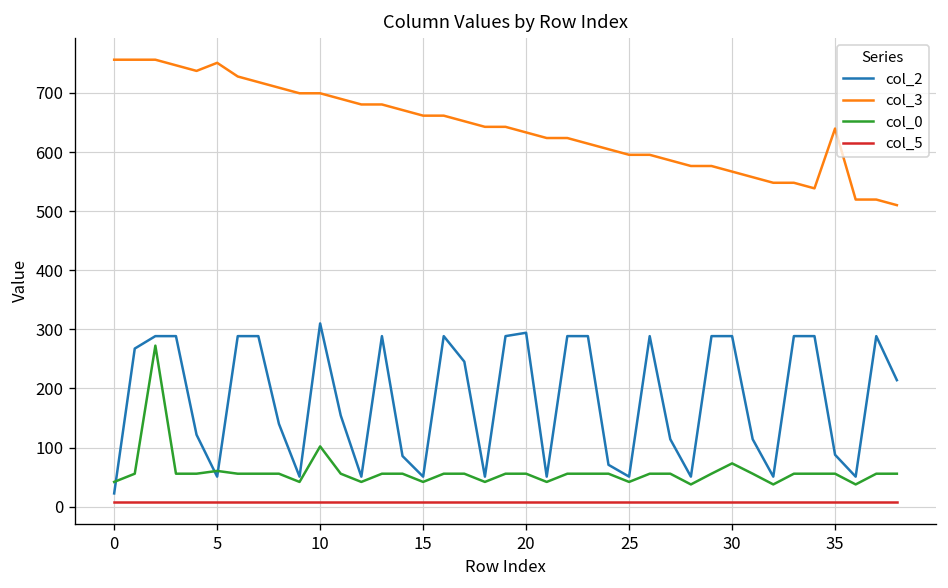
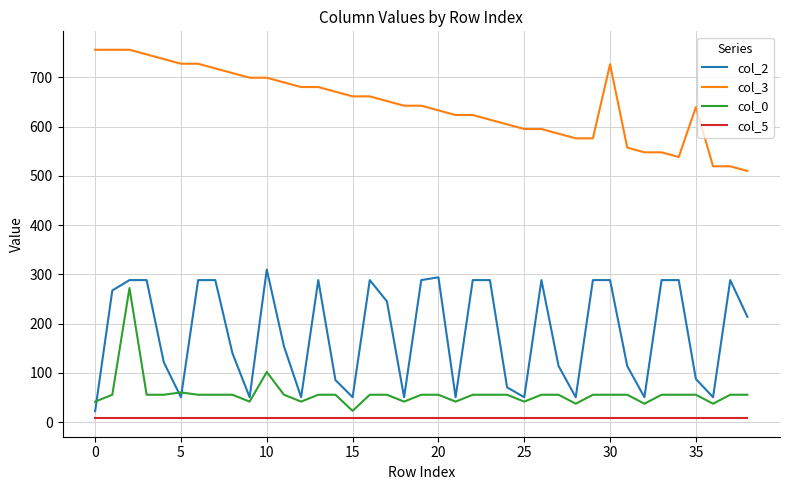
  {
    "col_2": {
      "0": 20,
      "5": 50,
      "10": 310,
      "15": 50,
      "20": 290,
      "25": 50,
      "30": 290,
      "35": 90
    },
    "col_3": {
      "0": 760,
-     "5": 750,
+     "5": 730,
      "10": 700,
      "15": 660,
      "20": 630,
      "25": 600,
-     "30": 570,
+     "30": 730,
      "35": 640
    },
    "col_0": {
      "0": 40,
      "5": 60,
      "10": 100,
-     "15": 40,
+     "15": 20,
      "20": 60,
      "25": 40,
-     "30": 70,
+     "30": 60,
      "35": 60
    },
    "col_5": {
      "0": 10,
      "5": 10,
      "10": 10,
      "15": 10,
      "20": 10,
      "25": 10,
      "30": 10,
      "35": 10
    }
  }
